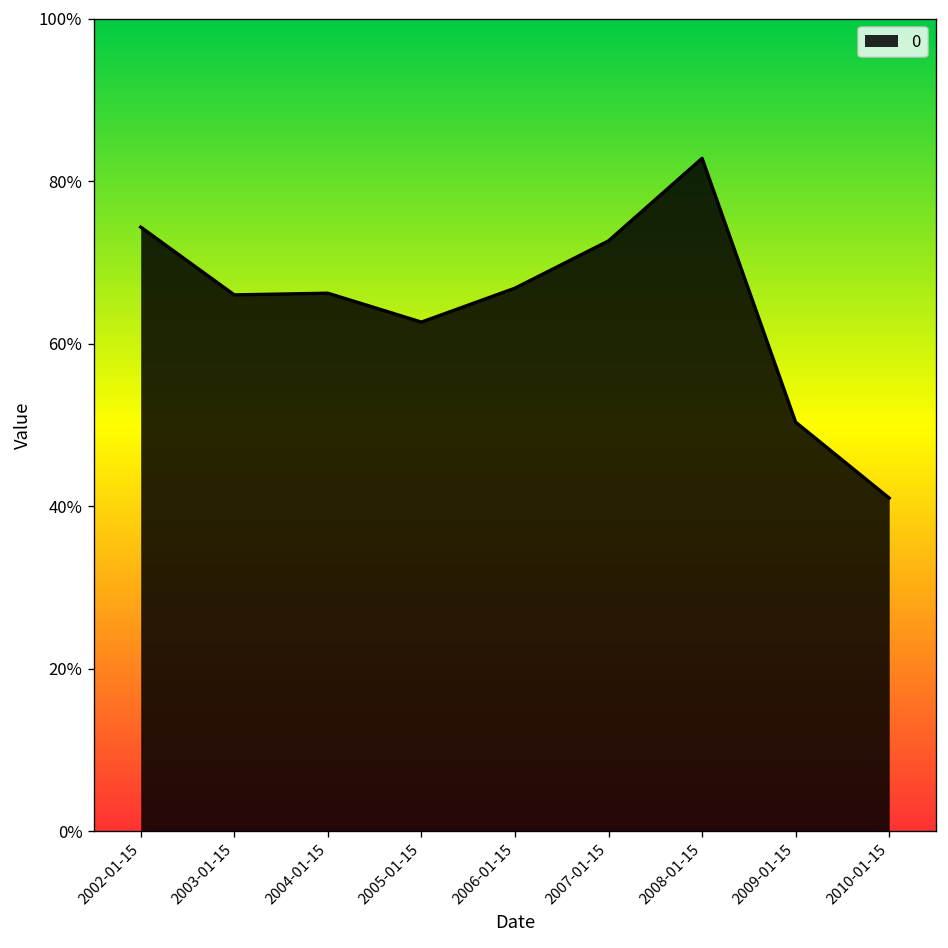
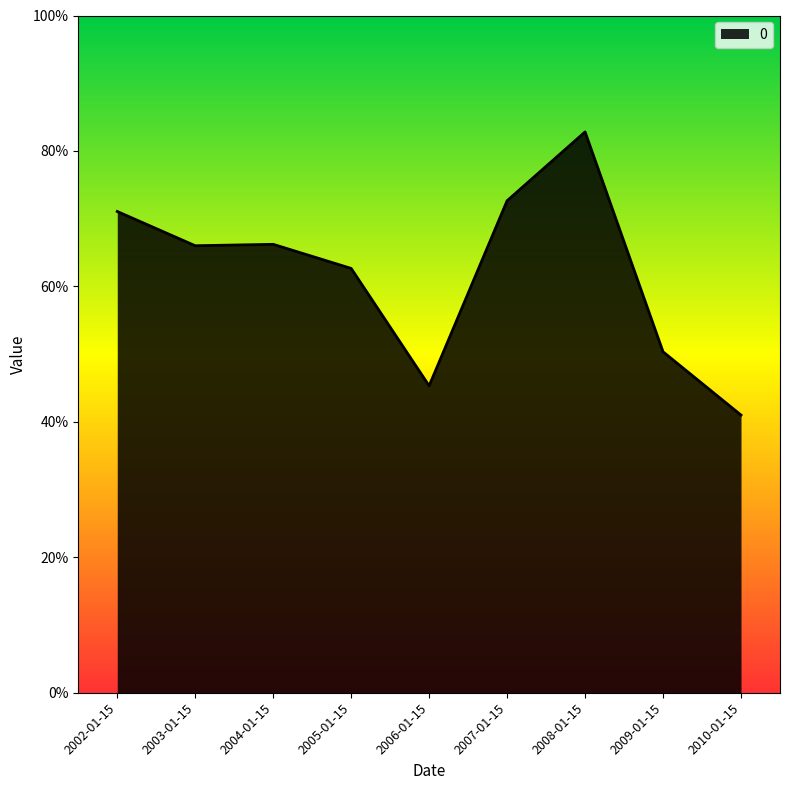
  {
-   "2002-01-15": "74%",
+   "2002-01-15": "71%",
    "2003-01-15": "66%",
    "2004-01-15": "66%",
    "2005-01-15": "63%",
-   "2006-01-15": "67%",
+   "2006-01-15": "45%",
    "2007-01-15": "73%",
    "2008-01-15": "83%",
    "2009-01-15": "50%",
    "2010-01-15": "41%"
  }
